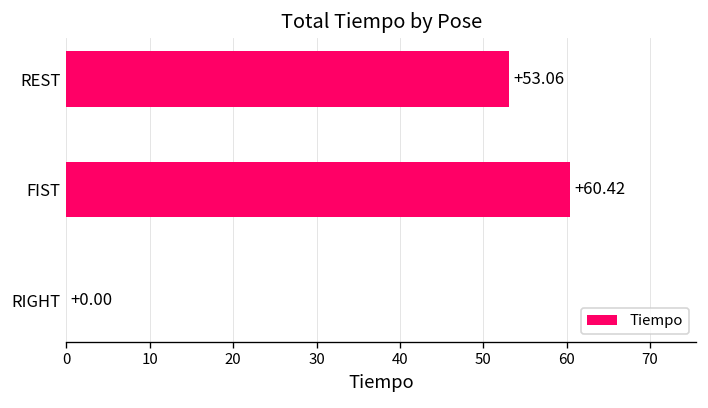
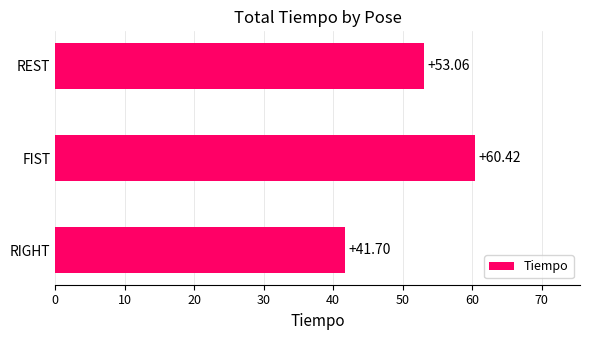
  {
    "REST": "+53.06",
    "FIST": "+60.42",
-   "RIGHT": "+0.00"
+   "RIGHT": "+41.70"
  }
